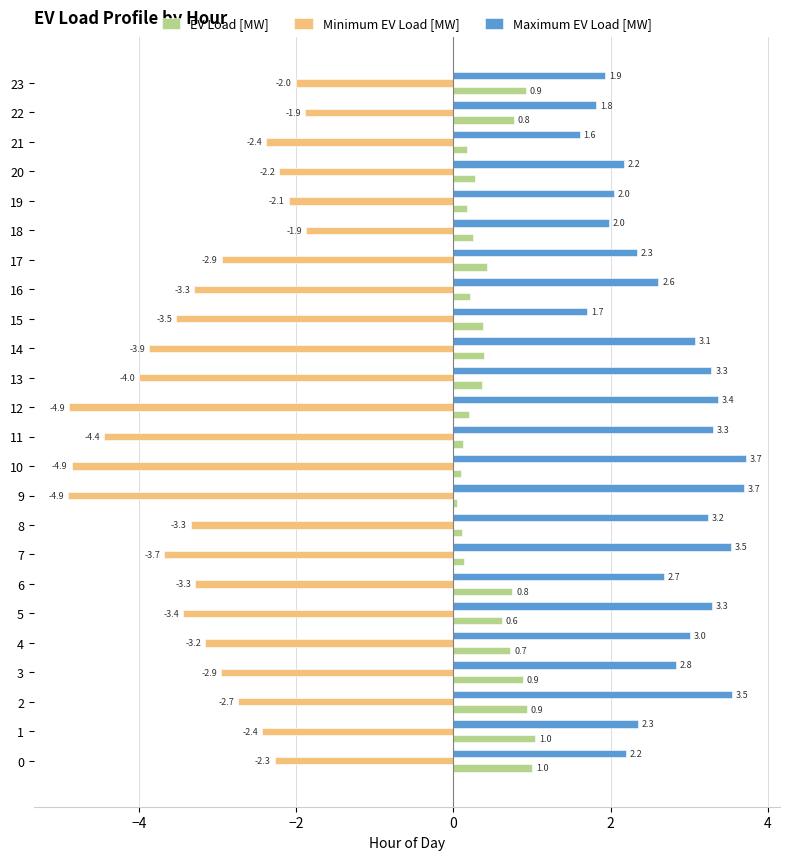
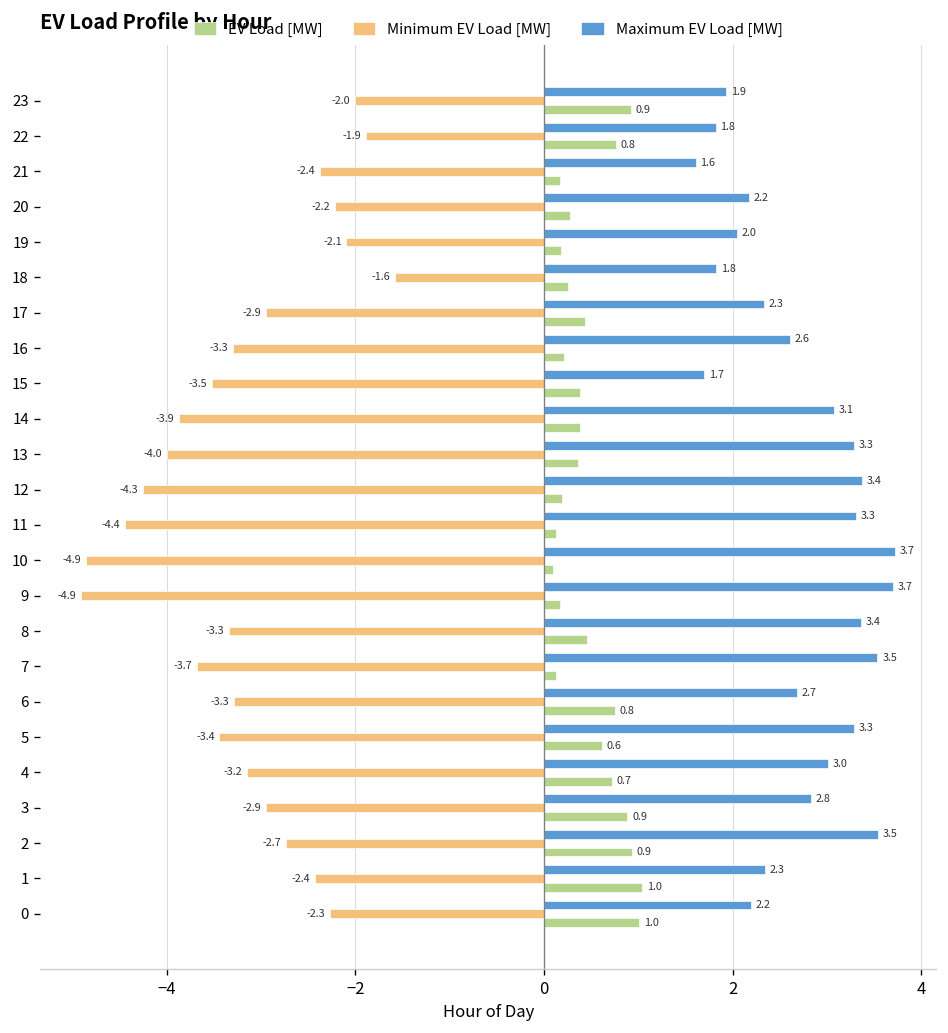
  {
    "EV Load [MW]": {
      "21": 0.2,
      "20": 0.3,
      "19": 0.2,
      "18": 0.3,
      "17": 0.4,
      "16": 0.2,
      "15": 0.4,
      "14": 0.4,
      "13": 0.4,
      "12": 0.2,
      "11": 0.1,
      "10": 0.1,
-     "9": 0.1,
-     "8": 0.1,
+     "9": 0.2,
+     "8": 0.5,
      "7": 0.1
    },
    "Minimum EV Load [MW]": {
      "23": -2.0,
      "22": -1.9,
      "21": -2.4,
      "20": -2.2,
      "19": -2.1,
-     "18": -1.9,
+     "18": -1.6,
      "17": -2.9,
      "16": -3.3,
      "15": -3.5,
      "14": -3.9,
      "13": -4.0,
-     "12": -4.9,
+     "12": -4.3,
      "11": -4.4,
      "10": -4.9,
      "9": -4.9,
      "8": -3.3,
      "7": -3.7,
      "6": -3.3,
      "5": -3.4,
      "4": -3.2,
      "3": -2.9,
      "2": -2.7,
      "1": -2.4,
      "0": -2.3
    },
    "Maximum EV Load [MW]": {
      "23": 1.9,
      "22": 1.8,
      "21": 1.6,
      "20": 2.2,
      "19": 2.0,
-     "18": 2.0,
+     "18": 1.8,
      "17": 2.3,
      "16": 2.6,
      "15": 1.7,
      "14": 3.1,
      "13": 3.3,
      "12": 3.4,
      "11": 3.3,
      "10": 3.7,
      "9": 3.7,
-     "8": 3.2,
+     "8": 3.4,
      "7": 3.5,
      "6": 2.7,
      "5": 3.3,
      "4": 3.0,
      "3": 2.8,
      "2": 3.5,
      "1": 2.3,
      "0": 2.2
    }
  }
